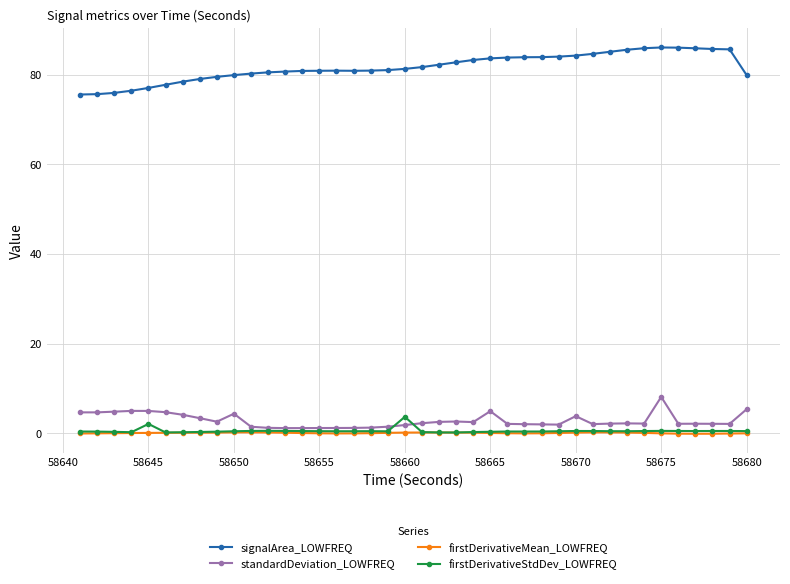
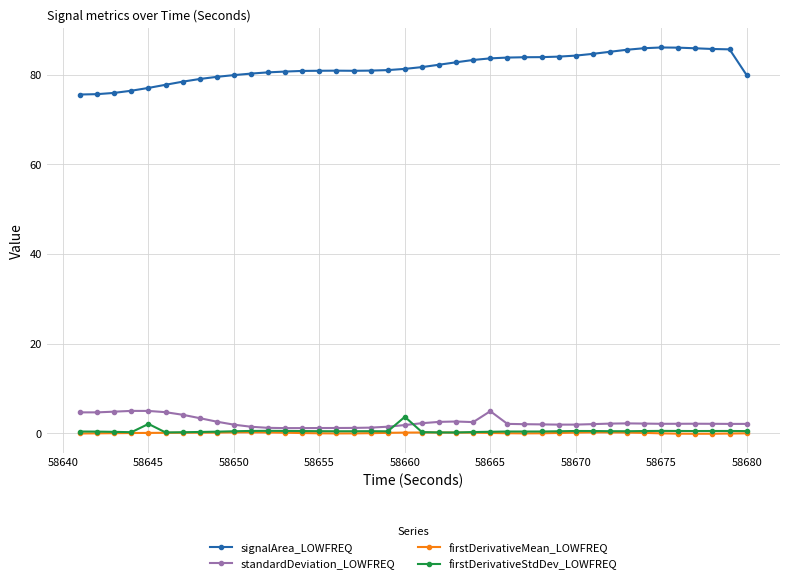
  {
    "signalArea_LOWFREQ": {
      "58645": 77,
      "58650": 80,
      "58655": 81,
      "58660": 81,
      "58665": 84,
      "58670": 84,
      "58675": 86,
      "58680": 80
    },
    "standardDeviation_LOWFREQ": {
      "58645": 5,
-     "58650": 4,
+     "58650": 2,
      "58655": 1,
      "58660": 2,
      "58665": 5,
-     "58670": 4,
-     "58675": 8,
-     "58680": 5
+     "58670": 2,
+     "58675": 2,
+     "58680": 2
    },
    "firstDerivativeMean_LOWFREQ": {
      "58645": 0,
      "58660": 0
    },
    "firstDerivativeStdDev_LOWFREQ": {
      "58645": 2,
      "58660": 4
    }
  }
